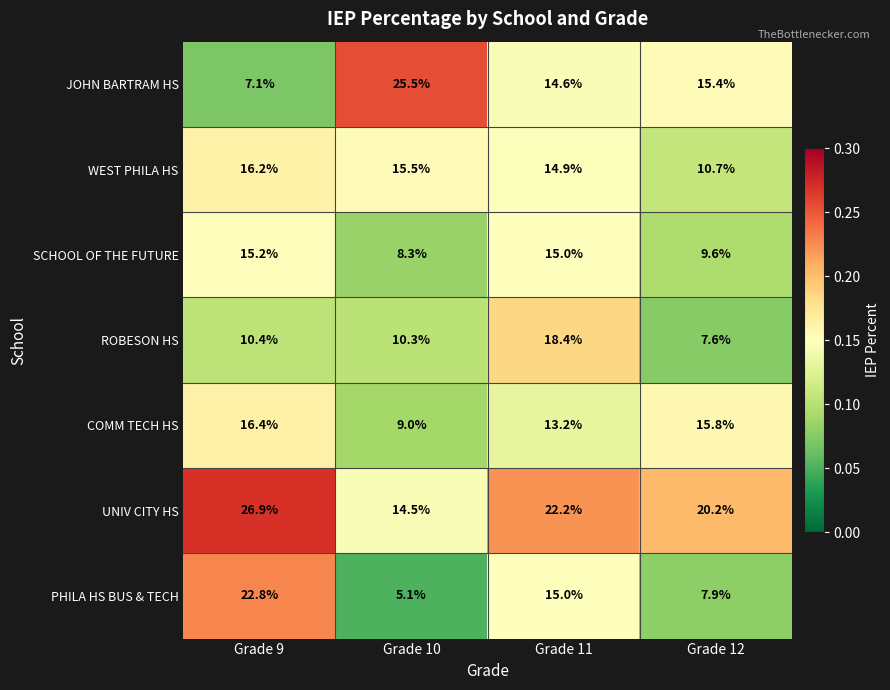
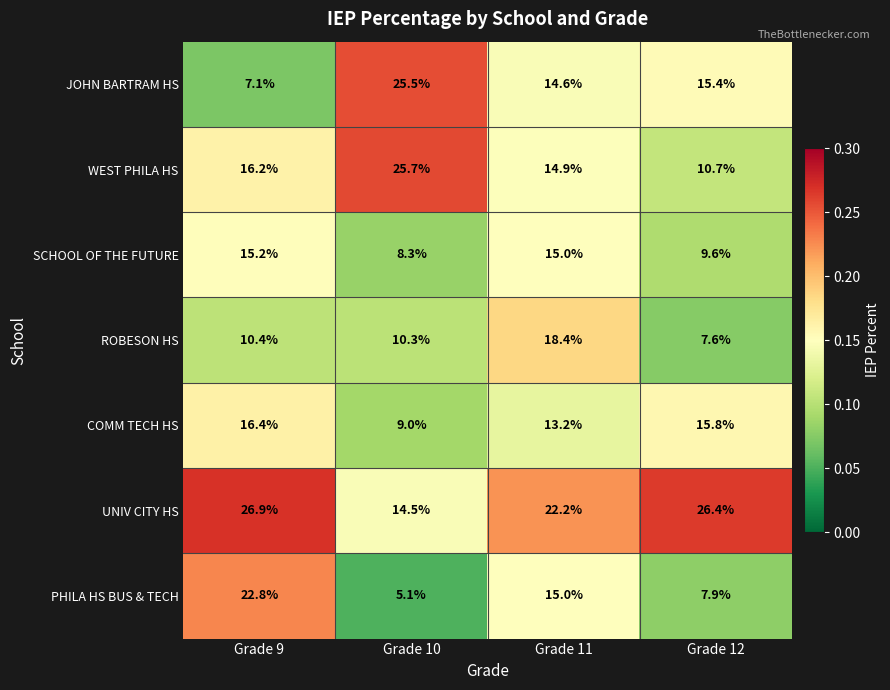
  {
    "JOHN BARTRAM HS": {
      "Grade 9": "7.1%",
      "Grade 10": "25.5%",
      "Grade 11": "14.6%",
      "Grade 12": "15.4%"
    },
    "WEST PHILA HS": {
      "Grade 9": "16.2%",
-     "Grade 10": "15.5%",
+     "Grade 10": "25.7%",
      "Grade 11": "14.9%",
      "Grade 12": "10.7%"
    },
    "SCHOOL OF THE FUTURE": {
      "Grade 9": "15.2%",
      "Grade 10": "8.3%",
      "Grade 11": "15.0%",
      "Grade 12": "9.6%"
    },
    "ROBESON HS": {
      "Grade 9": "10.4%",
      "Grade 10": "10.3%",
      "Grade 11": "18.4%",
      "Grade 12": "7.6%"
    },
    "COMM TECH HS": {
      "Grade 9": "16.4%",
      "Grade 10": "9.0%",
      "Grade 11": "13.2%",
      "Grade 12": "15.8%"
    },
    "UNIV CITY HS": {
      "Grade 9": "26.9%",
      "Grade 10": "14.5%",
      "Grade 11": "22.2%",
-     "Grade 12": "20.2%"
+     "Grade 12": "26.4%"
    },
    "PHILA HS BUS & TECH": {
      "Grade 9": "22.8%",
      "Grade 10": "5.1%",
      "Grade 11": "15.0%",
      "Grade 12": "7.9%"
    }
  }
